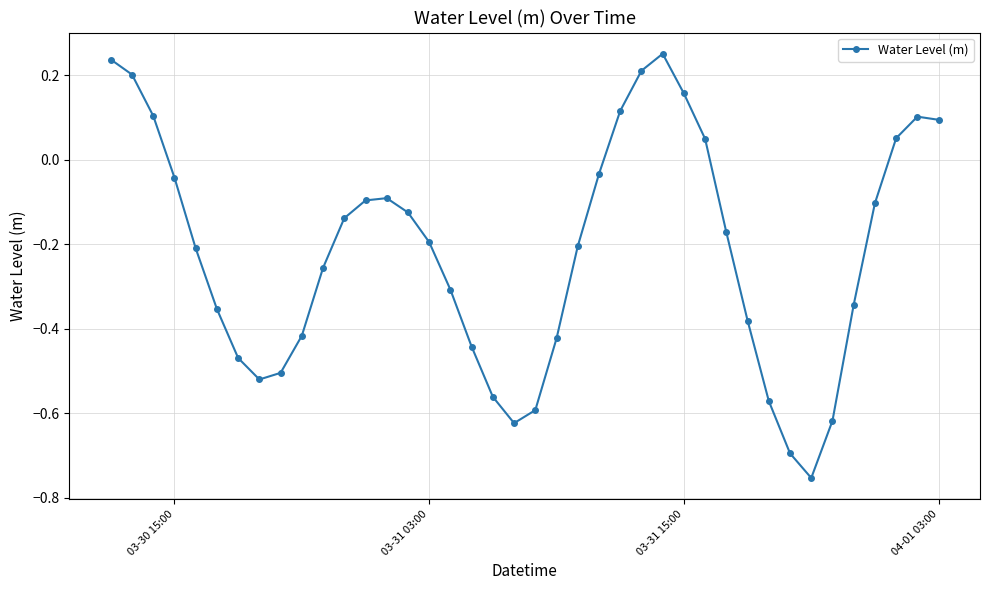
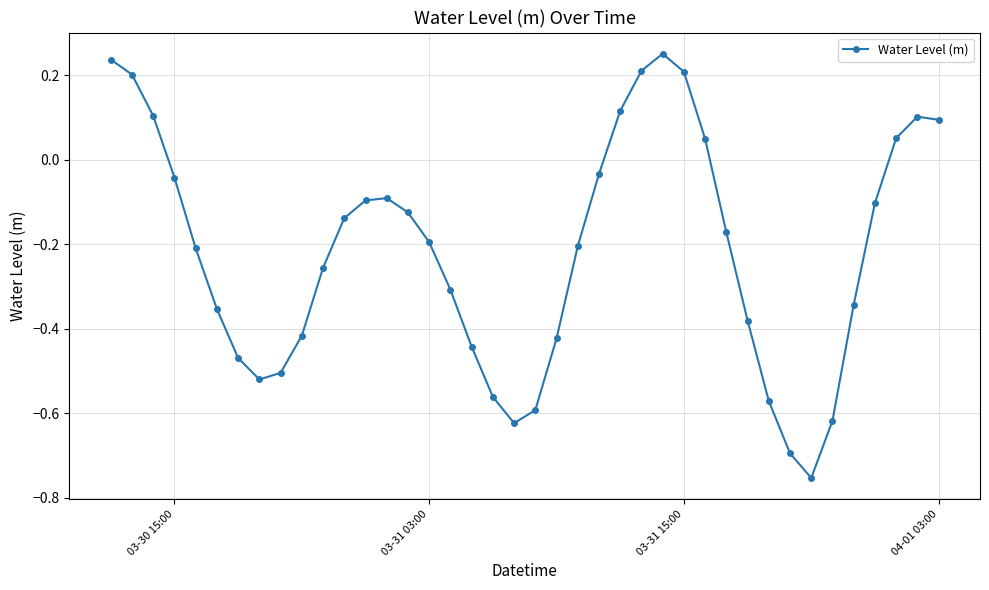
  {
    "03-30 15:00": -0.04,
    "03-31 03:00": -0.19,
-   "03-31 15:00": 0.16,
+   "03-31 15:00": 0.21,
    "04-01 03:00": 0.10
  }
